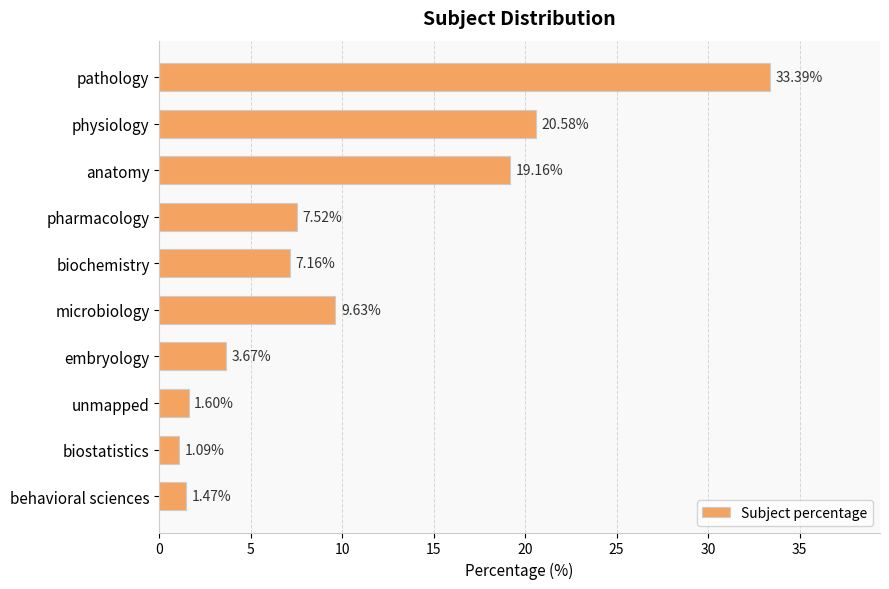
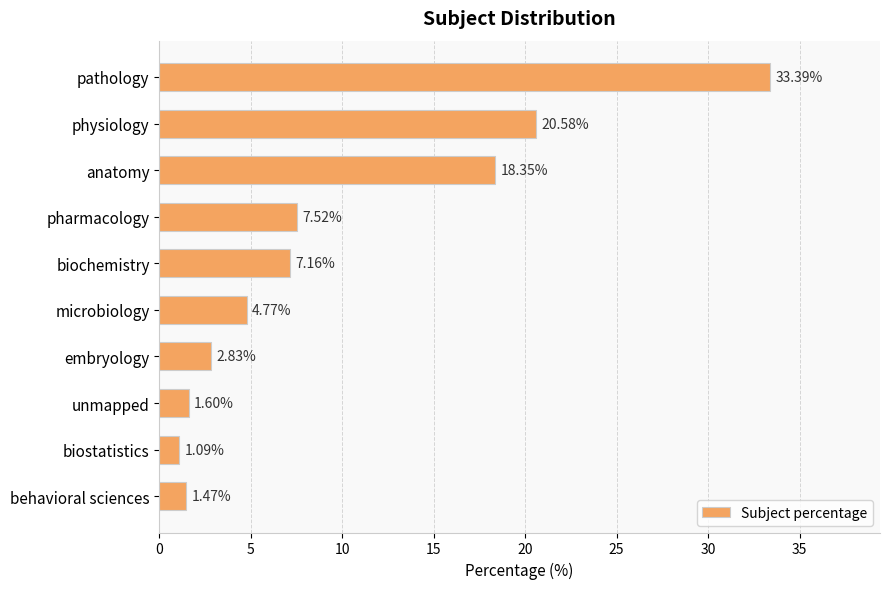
  {
    "pathology": "33.39%",
    "physiology": "20.58%",
-   "anatomy": "19.16%",
+   "anatomy": "18.35%",
    "pharmacology": "7.52%",
    "biochemistry": "7.16%",
-   "microbiology": "9.63%",
-   "embryology": "3.67%",
+   "microbiology": "4.77%",
+   "embryology": "2.83%",
    "unmapped": "1.60%",
    "biostatistics": "1.09%",
    "behavioral sciences": "1.47%"
  }
